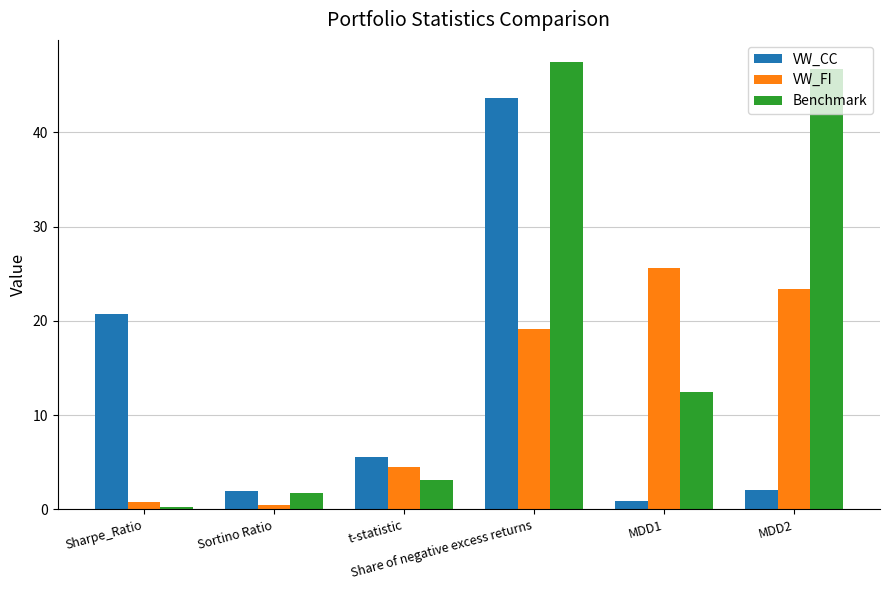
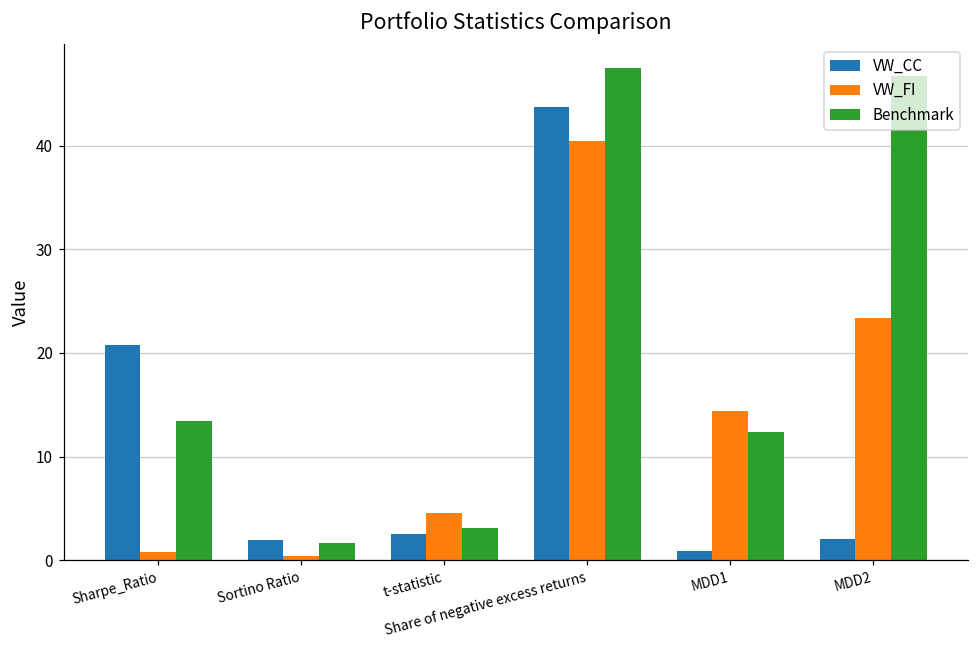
  {
    "VW_CC": {
      "Sharpe_Ratio": 21,
      "Sortino Ratio": 2,
-     "t-statistic": 6,
+     "t-statistic": 3,
      "Share of negative excess returns": 44,
      "MDD1": 1,
      "MDD2": 2
    },
    "VW_FI": {
      "Sharpe_Ratio": 1,
      "Sortino Ratio": 0,
      "t-statistic": 5,
-     "Share of negative excess returns": 19,
-     "MDD1": 26,
+     "Share of negative excess returns": 40,
+     "MDD1": 14,
      "MDD2": 23
    },
    "Benchmark": {
-     "Sharpe_Ratio": 0,
+     "Sharpe_Ratio": 13,
      "Sortino Ratio": 2,
      "t-statistic": 3,
      "Share of negative excess returns": 47,
      "MDD1": 12
    }
  }
